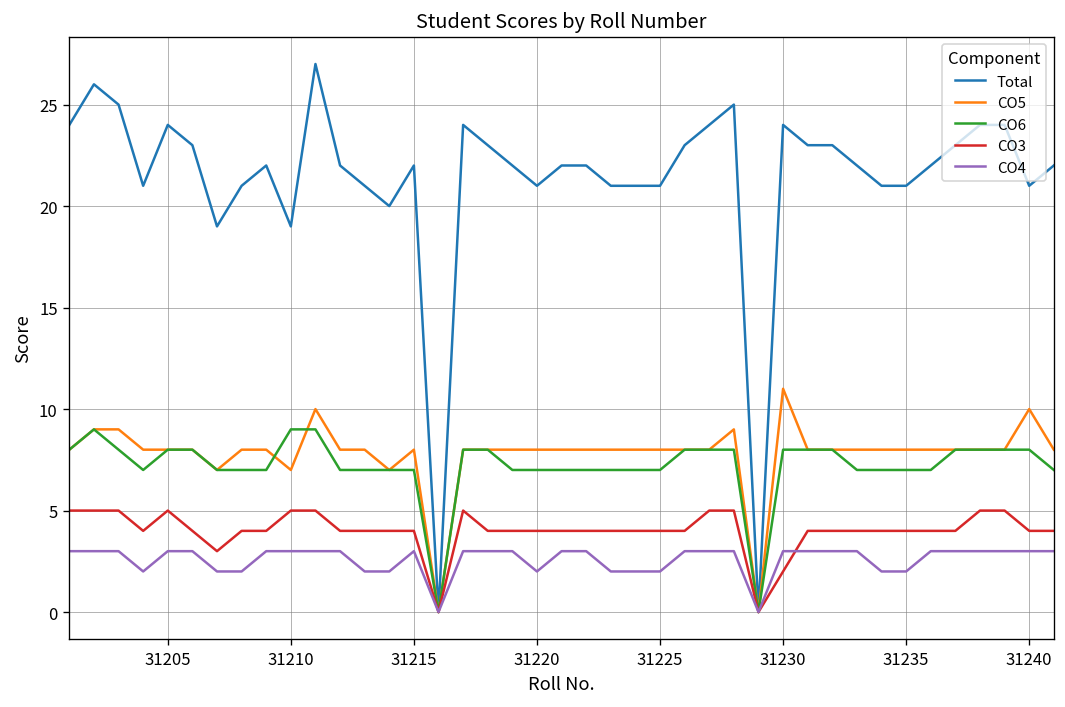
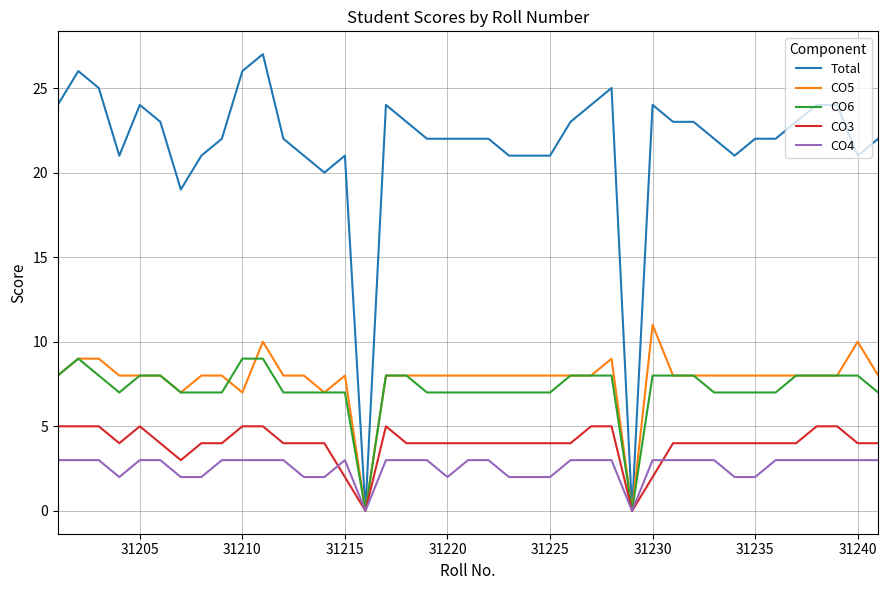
  {
    "Total": {
      "31205": 24,
-     "31210": 19,
-     "31215": 22,
-     "31220": 21,
+     "31210": 26,
+     "31215": 21,
+     "31220": 22,
      "31225": 21,
      "31230": 24,
-     "31235": 21
+     "31235": 22
    },
    "CO5": {
      "31210": 7,
      "31215": 8,
      "31220": 8,
      "31225": 8,
      "31230": 11,
      "31235": 8,
      "31240": 10
    },
    "CO6": {
      "31210": 9,
      "31215": 7,
      "31220": 7,
      "31225": 7,
      "31230": 8,
      "31235": 7,
      "31240": 8
    },
    "CO3": {
      "31205": 5,
      "31210": 5,
-     "31215": 4,
+     "31215": 2,
      "31220": 4,
      "31225": 4,
      "31230": 2,
      "31235": 4,
      "31240": 4
    },
    "CO4": {
      "31205": 3,
      "31210": 3,
      "31215": 3,
      "31220": 2,
      "31225": 2,
      "31230": 3,
      "31235": 2,
      "31240": 3
    }
  }
